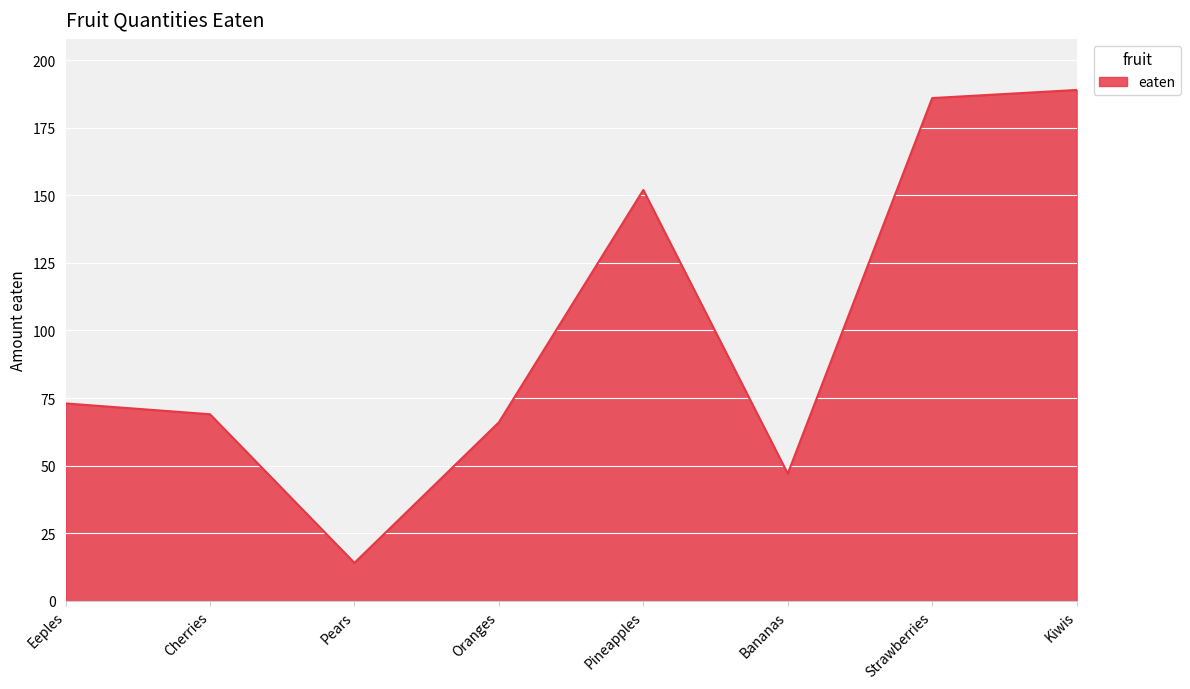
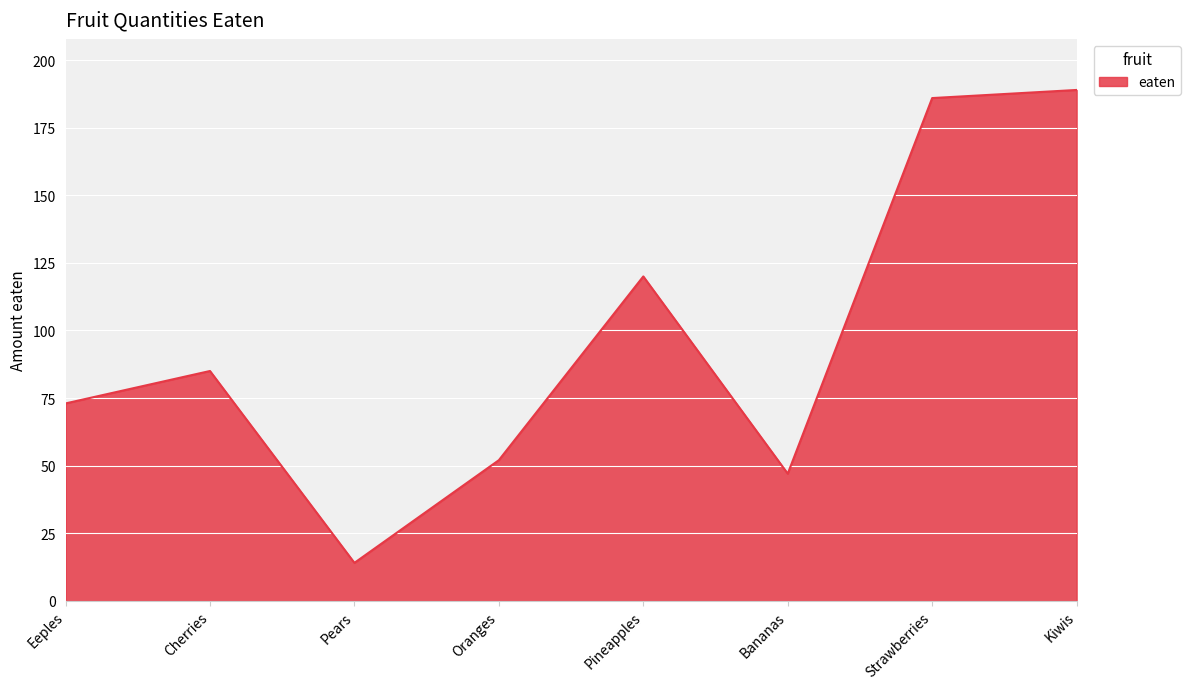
  {
    "Eeples": 73,
-   "Cherries": 69,
+   "Cherries": 85,
    "Pears": 14,
-   "Oranges": 66,
-   "Pineapples": 152,
+   "Oranges": 52,
+   "Pineapples": 120,
    "Bananas": 47,
    "Strawberries": 186,
    "Kiwis": 189
  }
